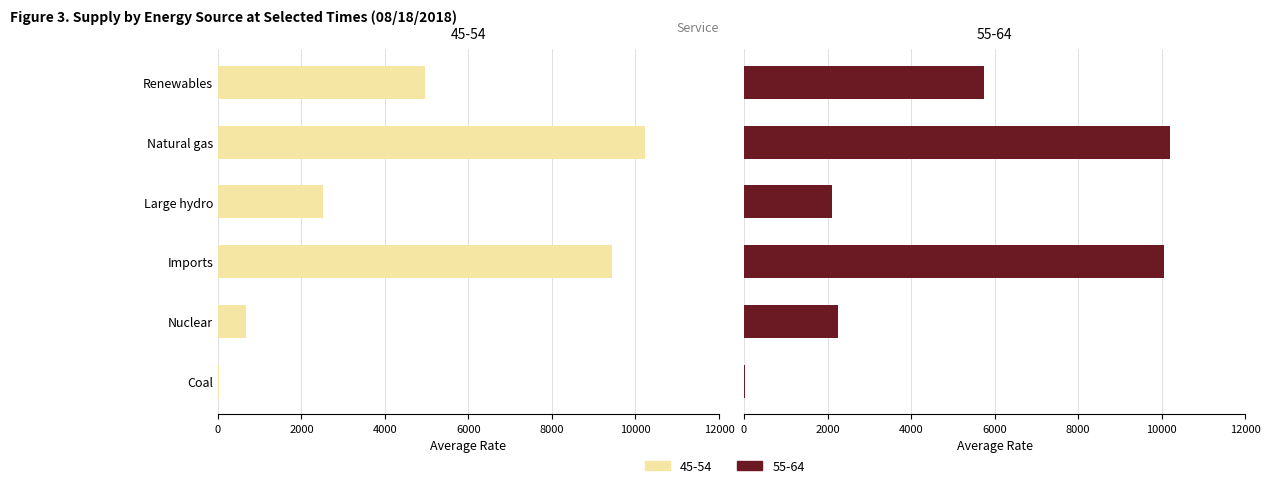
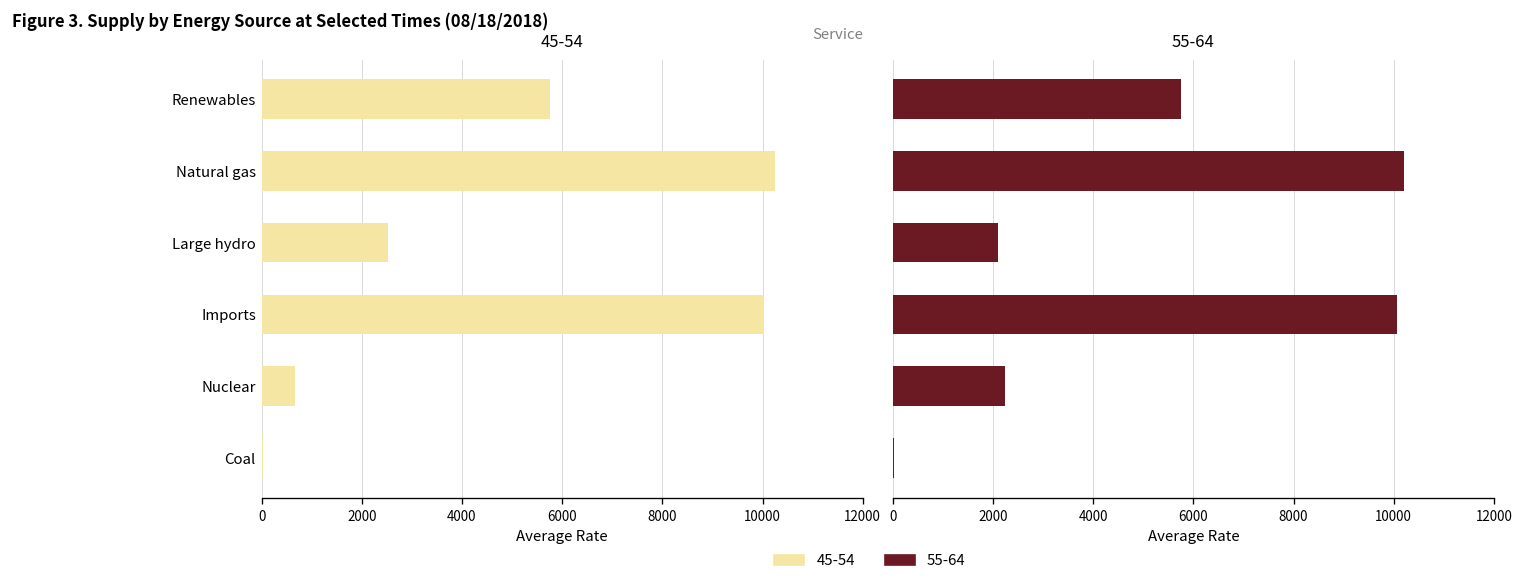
  {
    "45-54": {
-     "Renewables": 5000,
+     "Renewables": 5800,
      "Natural gas": 10200,
      "Large hydro": 2500,
-     "Imports": 9400,
+     "Imports": 10000,
      "Nuclear": 700
    }
  }
